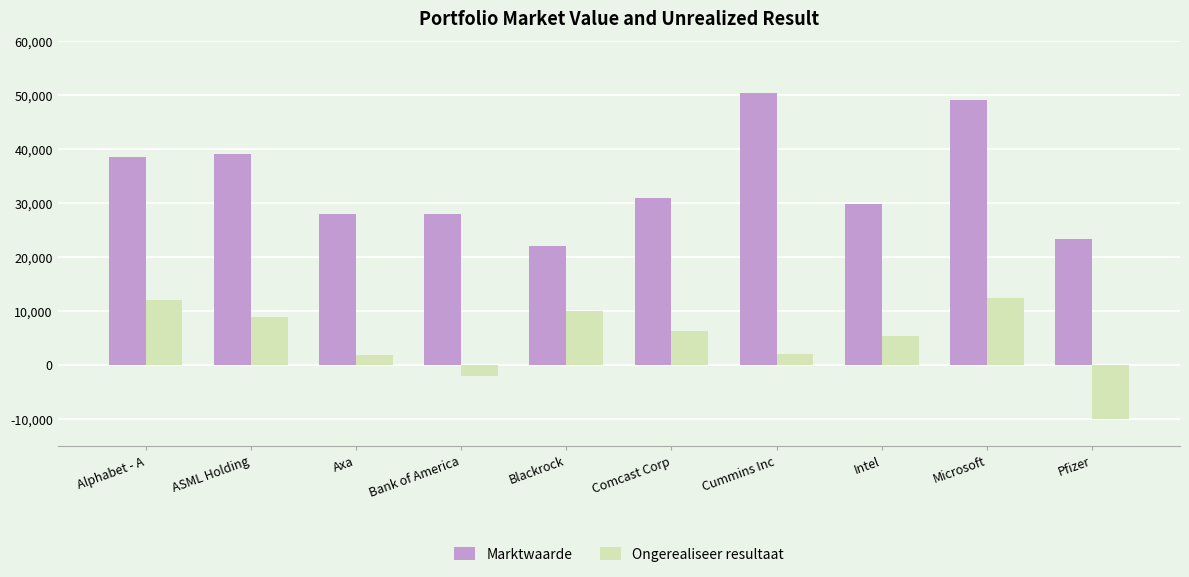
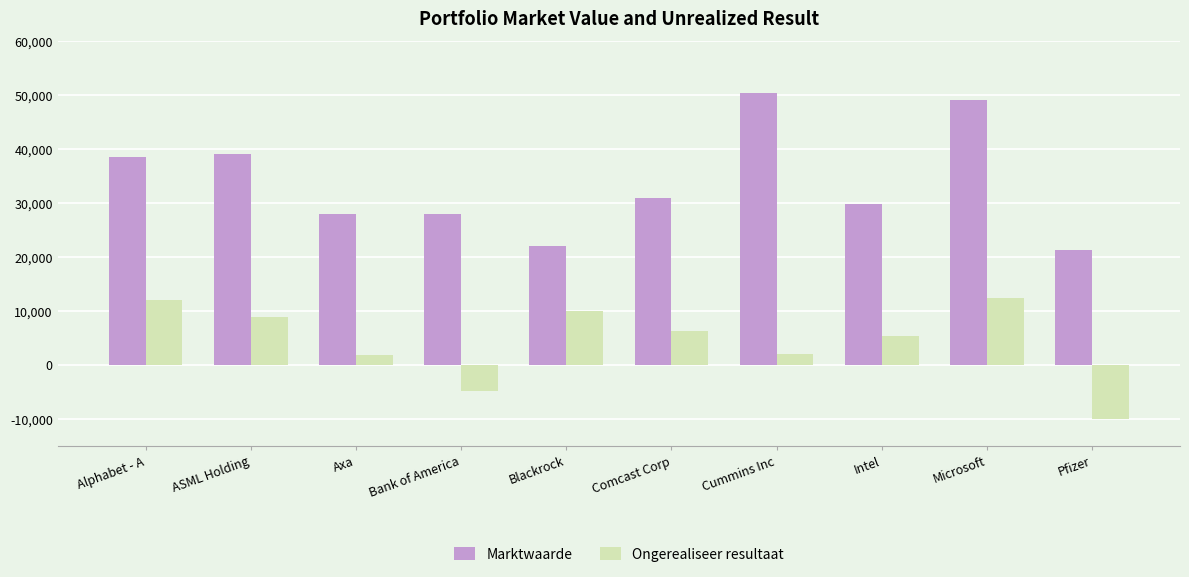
  {
    "Marktwaarde": {
      "Alphabet - A": "39,000",
      "ASML Holding": "39,000",
      "Axa": "28,000",
      "Bank of America": "28,000",
      "Blackrock": "22,000",
      "Comcast Corp": "31,000",
      "Cummins Inc": "50,000",
      "Intel": "30,000",
      "Microsoft": "49,000",
-     "Pfizer": "23,000"
+     "Pfizer": "21,000"
    },
    "Ongerealiseer resultaat": {
      "Alphabet - A": "12,000",
      "ASML Holding": "9,000",
      "Axa": "2,000",
-     "Bank of America": "-2,000",
+     "Bank of America": "-5,000",
      "Blackrock": "10,000",
      "Comcast Corp": "6,000",
      "Cummins Inc": "2,000",
      "Intel": "5,000",
      "Microsoft": "12,000",
      "Pfizer": "-10,000"
    }
  }
